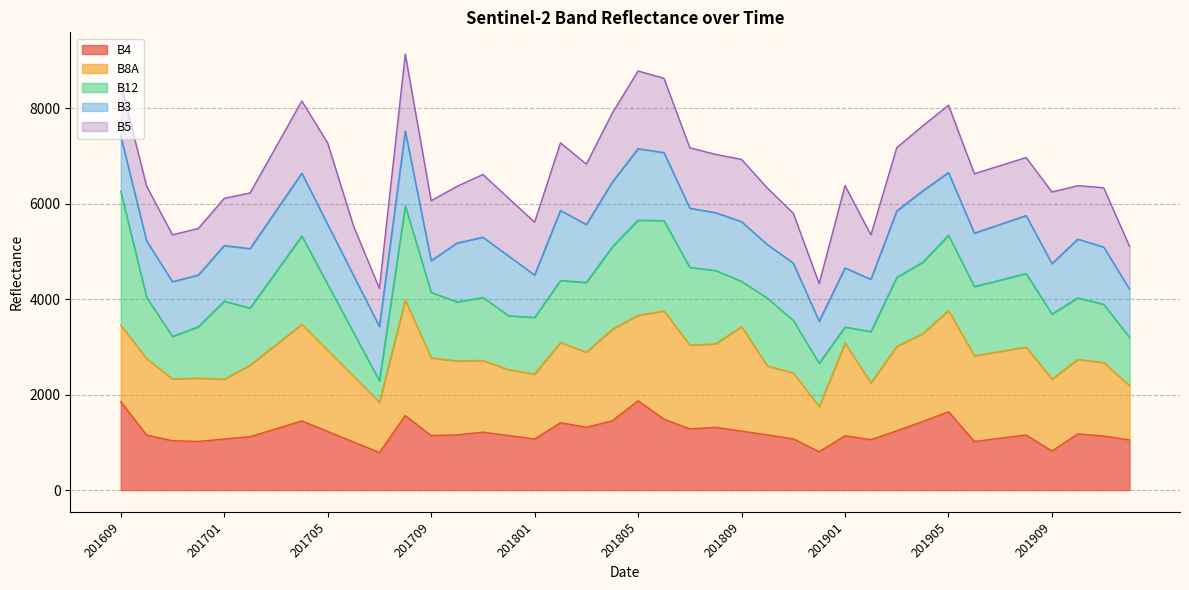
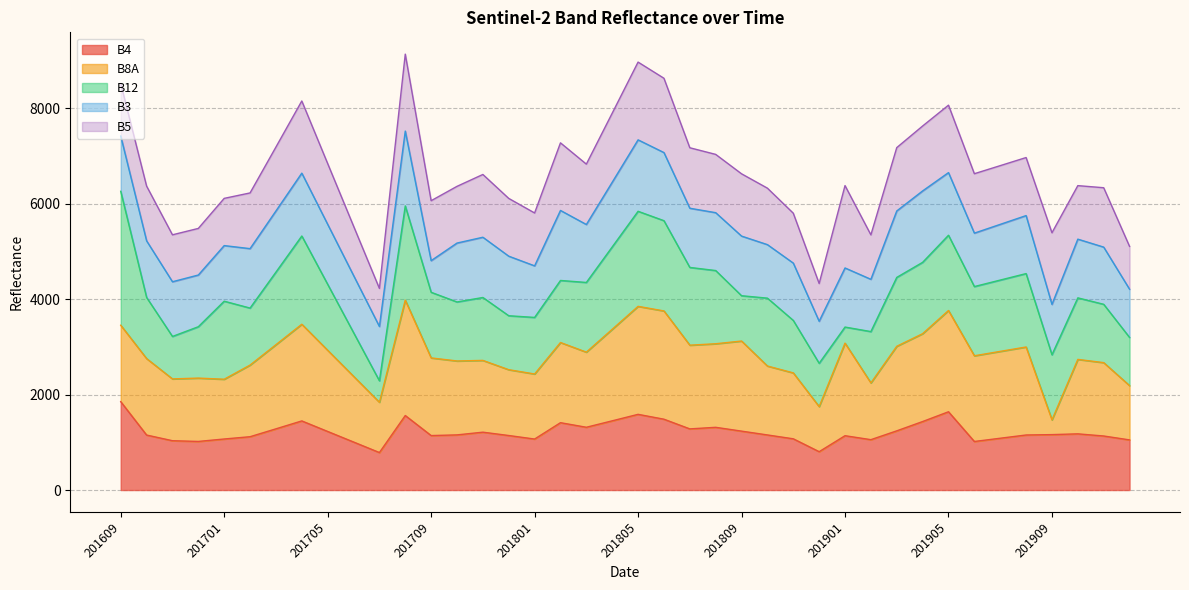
  {
    "B4": {
      "201609": 1900,
      "201701": 1100,
      "201705": 1200,
      "201709": 1100,
      "201801": 1100,
-     "201805": 1900,
+     "201805": 1600,
      "201809": 1200,
      "201901": 1100,
      "201905": 1600,
-     "201909": 800
+     "201909": 1200
    },
    "B8A": {
      "201609": 1600,
      "201701": 1300,
      "201705": 1700,
      "201709": 1600,
      "201801": 1400,
-     "201805": 1800,
-     "201809": 2200,
+     "201805": 2300,
+     "201809": 1900,
      "201901": 1900,
      "201905": 2100,
-     "201909": 1500
+     "201909": 300
    },
    "B12": {
      "201609": 2800,
      "201701": 1600,
      "201705": 1400,
      "201709": 1400,
      "201801": 1200,
      "201805": 2000,
      "201809": 1000,
      "201901": 300,
      "201905": 1600,
      "201909": 1400
    },
    "B3": {
      "201701": 1200,
      "201705": 1300,
      "201709": 700,
-     "201801": 900,
+     "201801": 1100,
      "201805": 1500,
      "201809": 1300,
      "201901": 1200,
      "201905": 1300,
      "201909": 1100
    },
    "B5": {
      "201701": 1000,
-     "201705": 1700,
+     "201705": 1300,
      "201709": 1300,
      "201801": 1100,
      "201805": 1600,
      "201809": 1300,
      "201901": 1700,
      "201905": 1400,
      "201909": 1500
    }
  }
